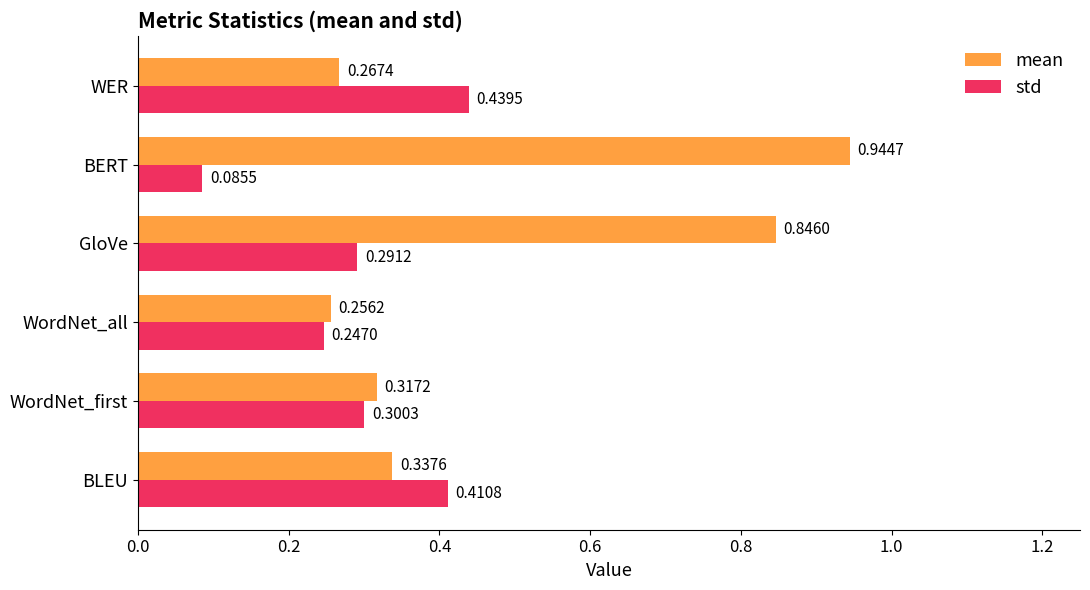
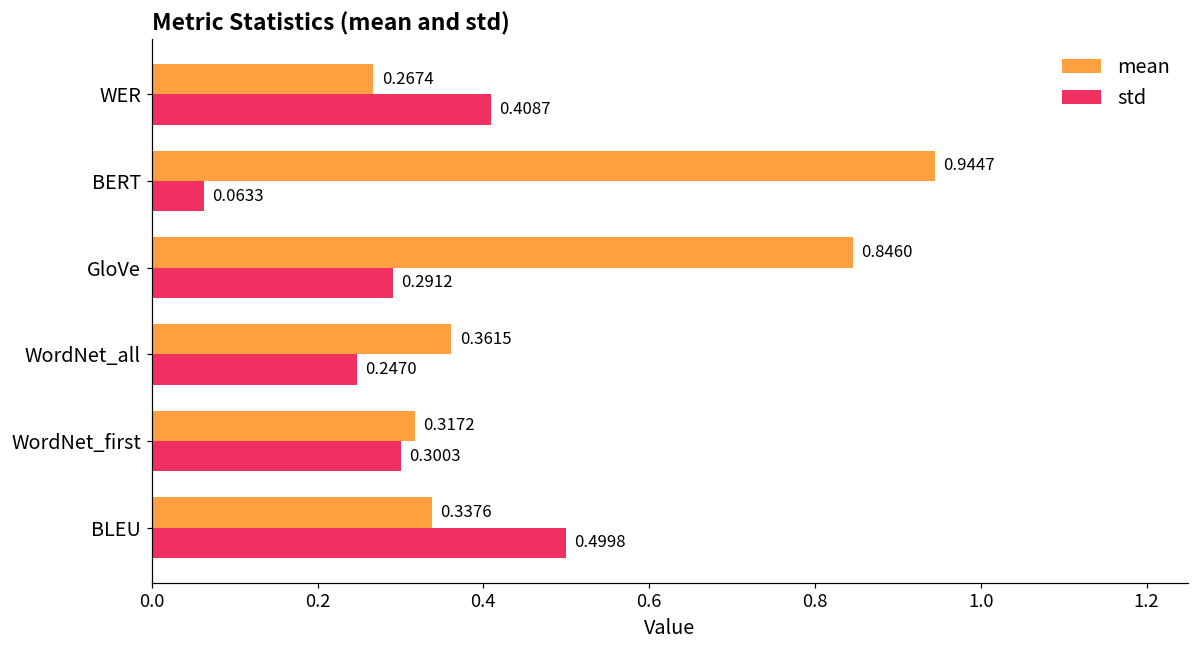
  {
    "mean": {
      "WER": 0.2674,
      "BERT": 0.9447,
      "GloVe": 0.8460,
-     "WordNet_all": 0.2562,
+     "WordNet_all": 0.3615,
      "WordNet_first": 0.3172,
      "BLEU": 0.3376
    },
    "std": {
-     "WER": 0.4395,
-     "BERT": 0.0855,
+     "WER": 0.4087,
+     "BERT": 0.0633,
      "GloVe": 0.2912,
      "WordNet_all": 0.2470,
      "WordNet_first": 0.3003,
-     "BLEU": 0.4108
+     "BLEU": 0.4998
    }
  }
